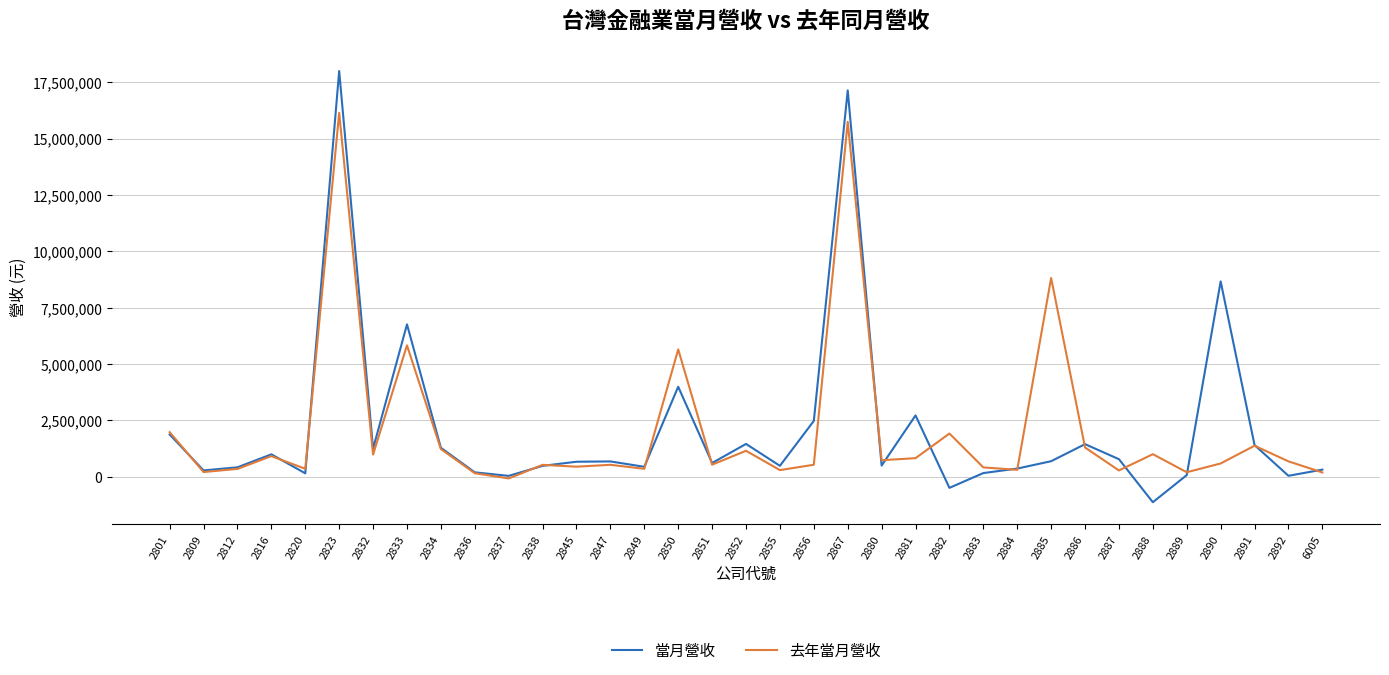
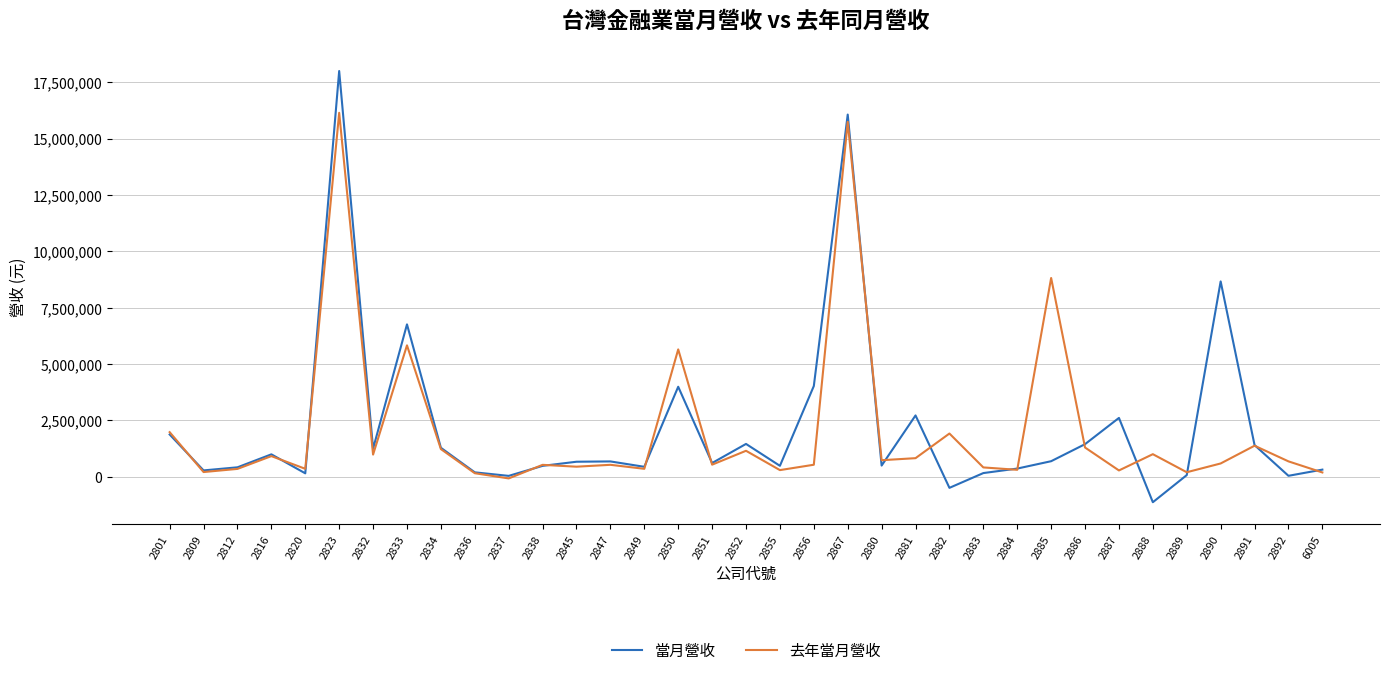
  {
    "當月營收": {
      "2820": "200,000",
      "2823": "18,000,000",
      "2832": "1,200,000",
      "2833": "6,800,000",
      "2845": "700,000",
      "2847": "700,000",
      "2850": "4,000,000",
      "2852": "1,500,000",
      "2855": "500,000",
-     "2856": "2,500,000",
-     "2867": "17,100,000",
+     "2856": "4,000,000",
+     "2867": "16,100,000",
      "2880": "500,000",
      "2881": "2,700,000",
      "2882": "-500,000",
      "2883": "200,000",
      "2885": "700,000",
      "2886": "1,400,000",
-     "2887": "800,000",
+     "2887": "2,600,000",
      "2888": "-1,100,000",
      "2889": "100,000",
      "2890": "8,700,000",
      "2892": "0",
      "6005": "300,000"
    },
    "去年當月營收": {
      "2820": "400,000",
      "2823": "16,100,000",
      "2832": "1,000,000",
      "2833": "5,800,000",
      "2845": "400,000",
      "2847": "500,000",
      "2850": "5,600,000",
      "2852": "1,200,000",
      "2855": "300,000",
      "2856": "500,000",
      "2867": "15,700,000",
      "2880": "700,000",
      "2881": "800,000",
      "2882": "1,900,000",
      "2883": "400,000",
      "2885": "8,800,000",
      "2886": "1,300,000",
      "2887": "300,000",
      "2888": "1,000,000",
      "2889": "200,000",
      "2890": "600,000",
      "2892": "700,000",
      "6005": "200,000"
    }
  }
